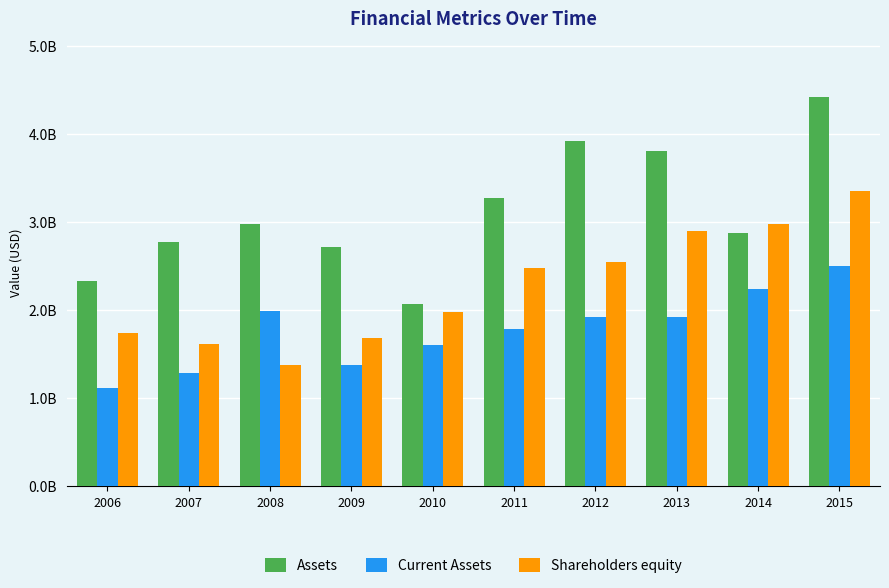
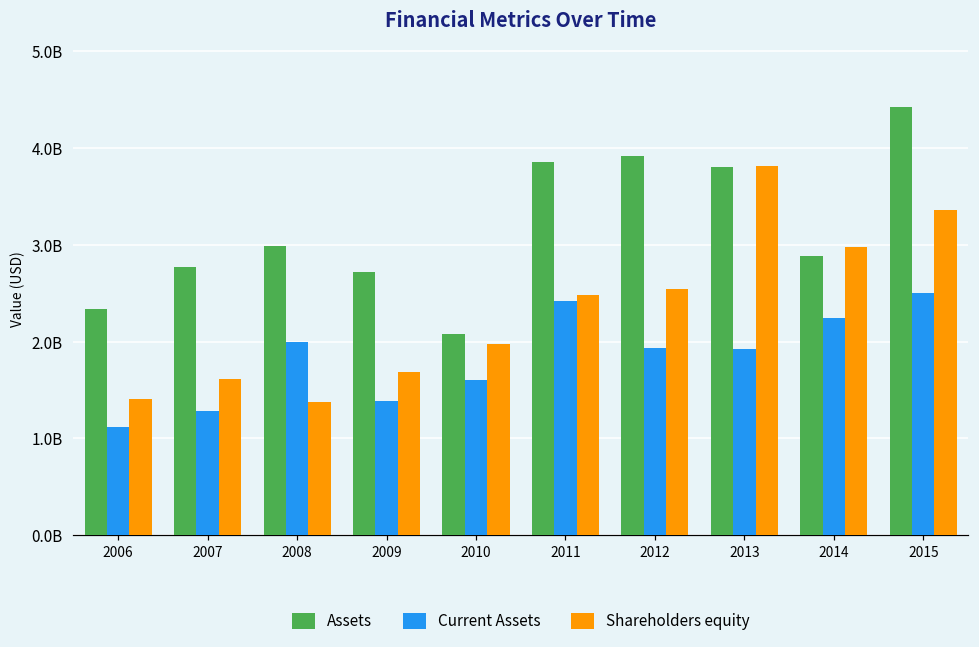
  {
    "Assets": {
      "2006": 2300000000,
      "2007": 2800000000,
      "2008": 3000000000,
      "2009": 2700000000,
      "2010": 2100000000,
-     "2011": 3300000000,
+     "2011": 3900000000,
      "2012": 3900000000,
      "2013": 3800000000,
      "2014": 2900000000,
      "2015": 4400000000
    },
    "Current Assets": {
      "2006": 1100000000,
      "2007": 1300000000,
      "2008": 2000000000,
      "2009": 1400000000,
      "2010": 1600000000,
-     "2011": 1800000000,
+     "2011": 2400000000,
      "2012": 1900000000,
      "2013": 1900000000,
      "2014": 2200000000,
      "2015": 2500000000
    },
    "Shareholders equity": {
-     "2006": 1700000000,
+     "2006": 1400000000,
      "2007": 1600000000,
      "2008": 1400000000,
      "2009": 1700000000,
      "2010": 2000000000,
      "2011": 2500000000,
      "2012": 2500000000,
-     "2013": 2900000000,
+     "2013": 3800000000,
      "2014": 3000000000,
      "2015": 3400000000
    }
  }
